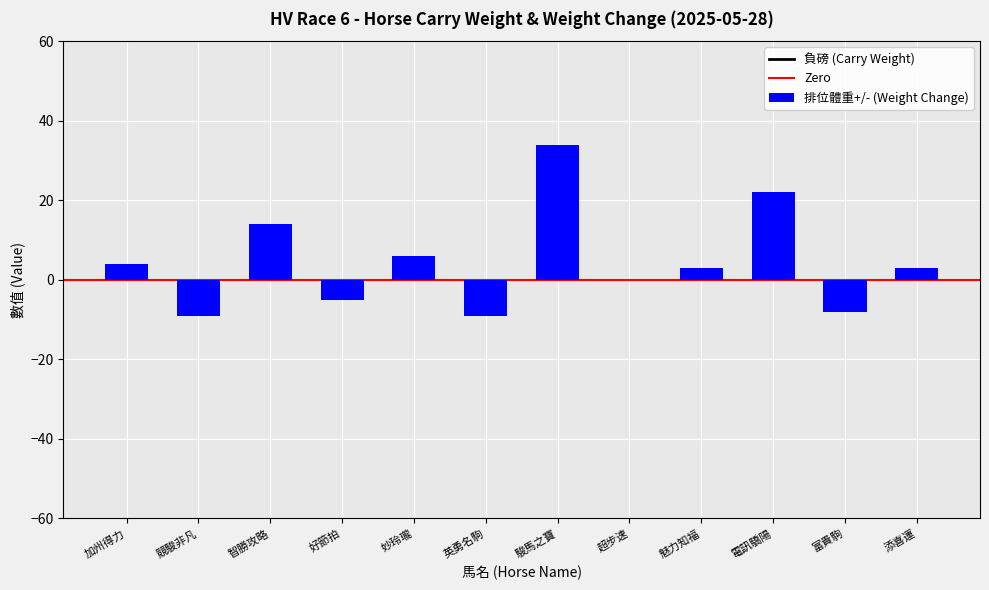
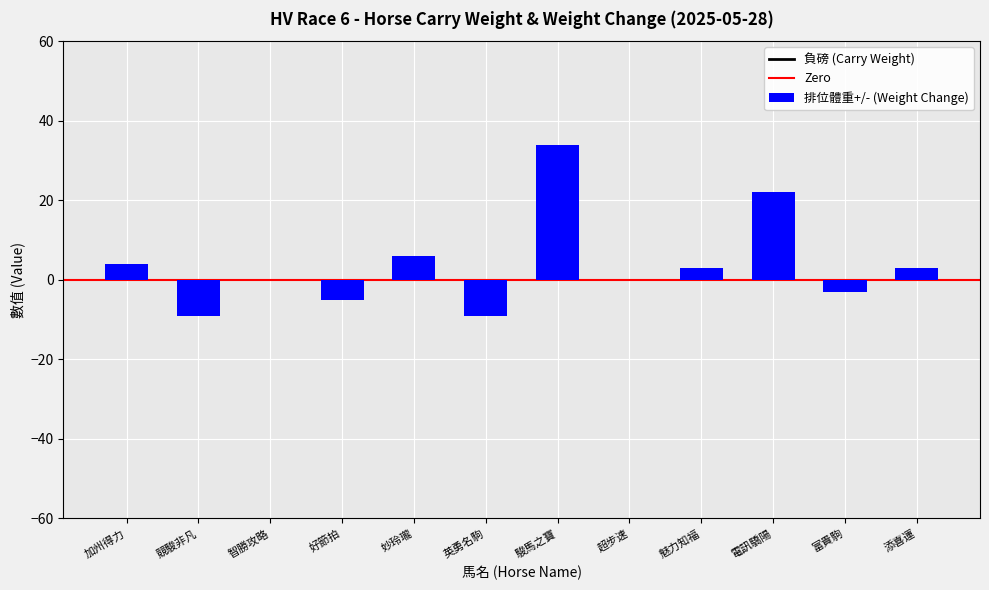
  {
    "排位體重+/- (Weight Change)": {
      "加州得力": 4,
      "競駿非凡": -9,
-     "智勝攻略": 14,
+     "智勝攻略": 0,
      "好節拍": -5,
      "妙玲瓏": 6,
      "英勇名駒": -9,
      "駿馬之寶": 34,
      "超步速": 0,
      "魅力知福": 3,
      "電訊驕陽": 22,
-     "富貴駒": -8,
+     "富貴駒": -3,
      "添喜運": 3
    }
  }
